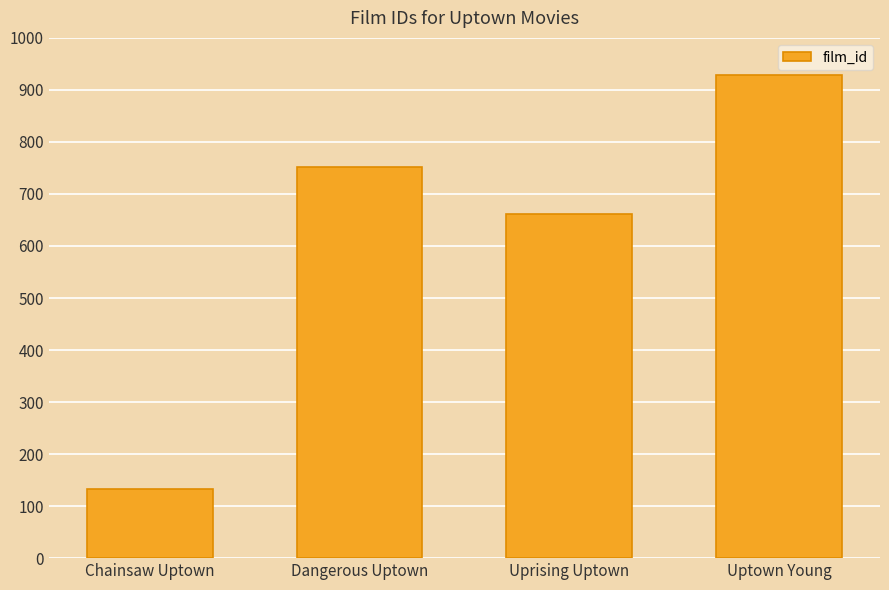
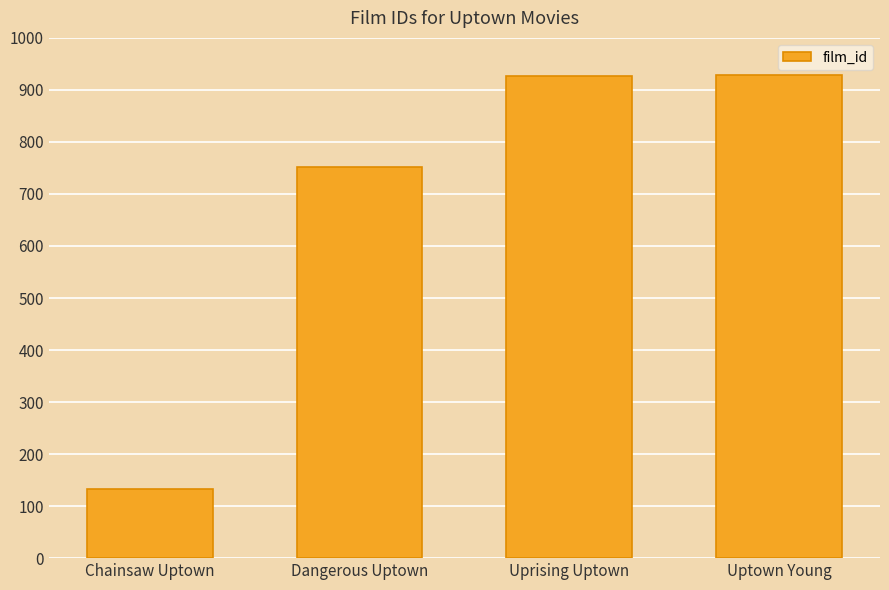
  {
    "Chainsaw Uptown": 130,
    "Dangerous Uptown": 750,
-   "Uprising Uptown": 660,
+   "Uprising Uptown": 930,
    "Uptown Young": 930
  }
